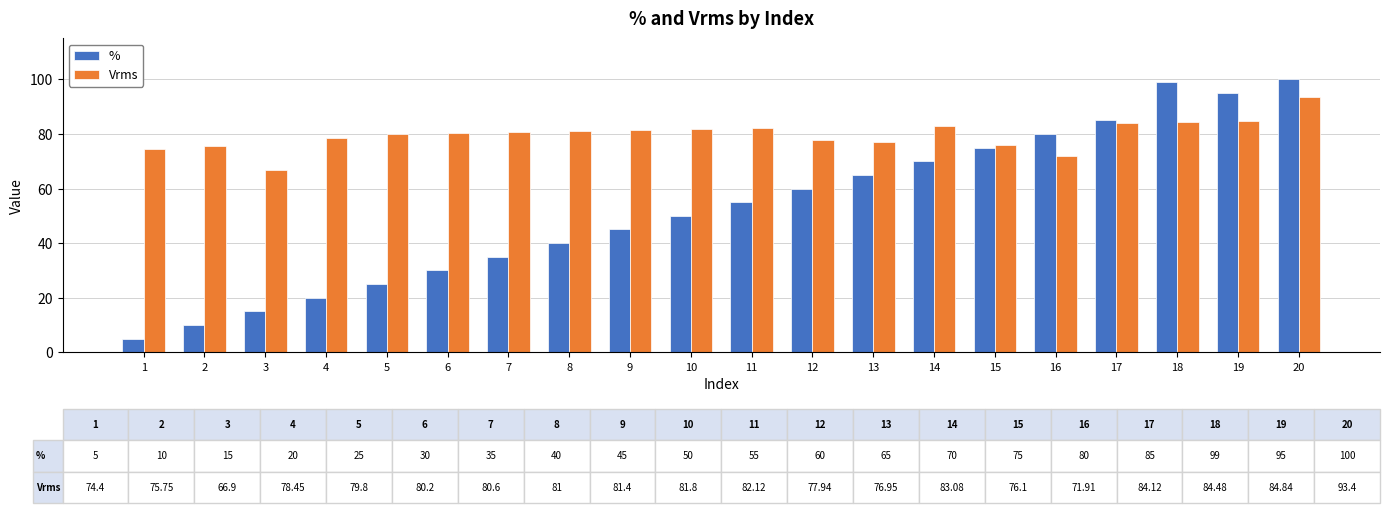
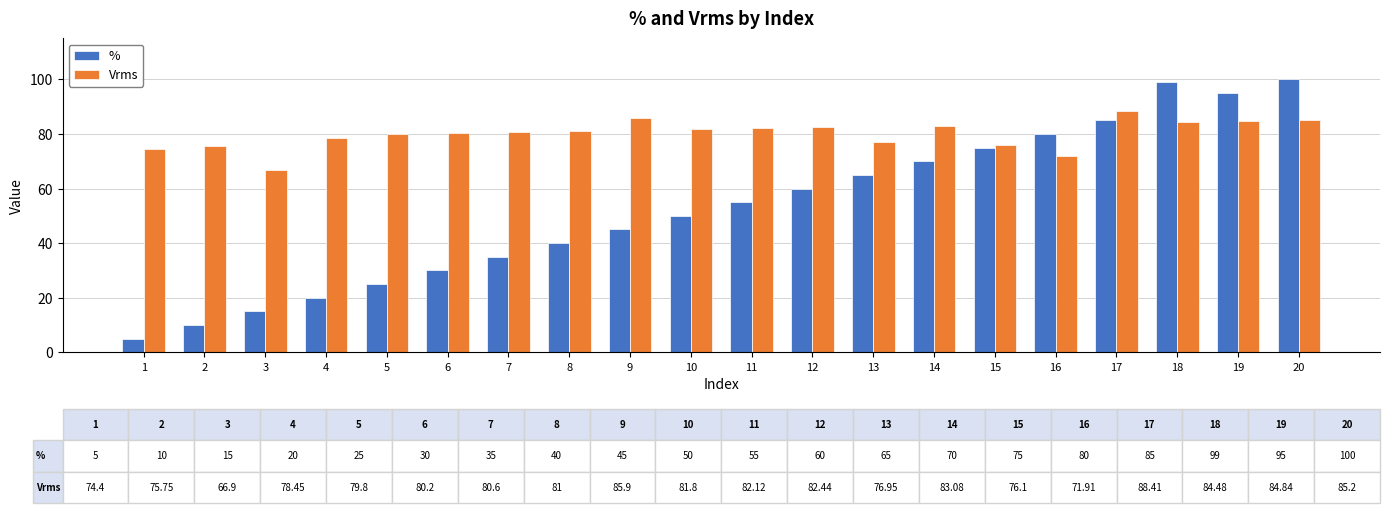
  {
    "%": {
      "1": 5,
      "2": 10,
      "3": 15,
      "4": 20,
      "5": 25,
      "6": 30,
      "7": 35,
      "8": 40,
      "9": 45,
      "10": 50,
      "11": 55,
      "12": 60,
      "13": 65,
      "14": 70,
      "15": 75,
      "16": 80,
      "17": 85,
      "18": 99,
      "19": 95,
      "20": 100
    },
    "Vrms": {
-     "9": 81.4,
-     "12": 77.94,
-     "17": 84.12,
-     "20": 93.4
+     "9": 85.9,
+     "12": 82.44,
+     "17": 88.41,
+     "20": 85.2
    }
  }
